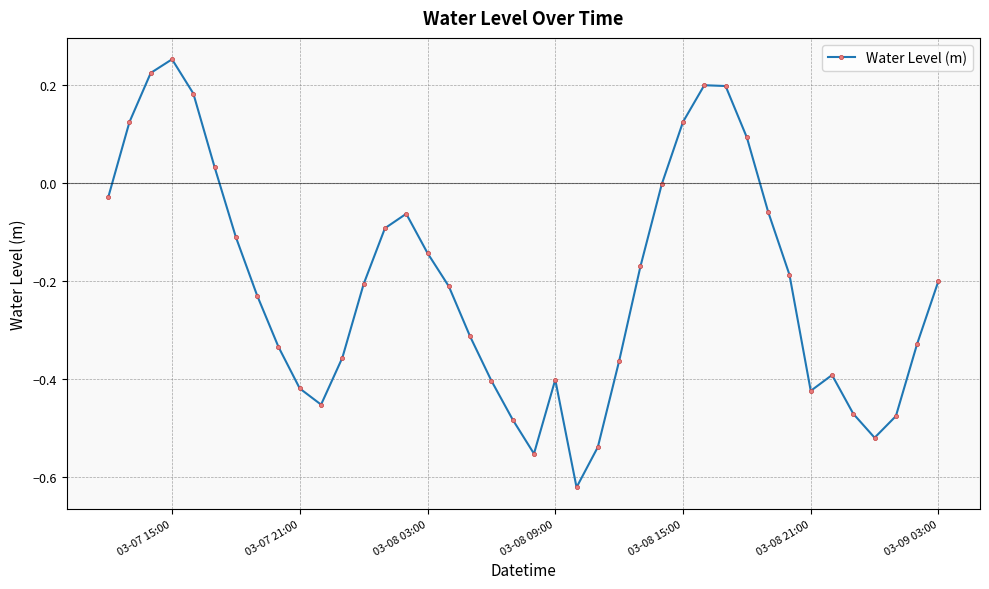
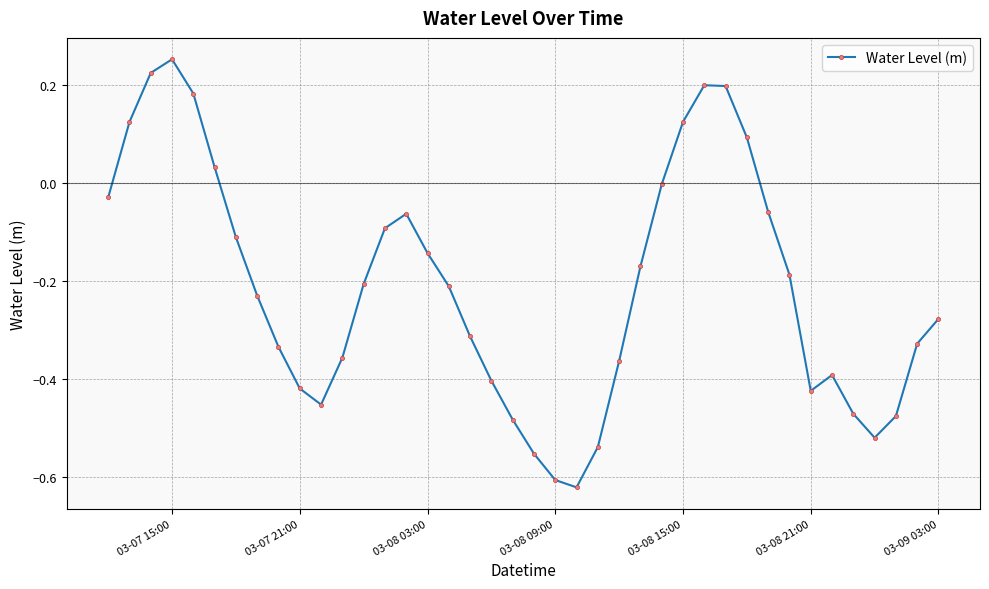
  {
    "03-07 15:00": 0.25,
    "03-07 21:00": -0.42,
    "03-08 03:00": -0.14,
-   "03-08 09:00": -0.40,
+   "03-08 09:00": -0.61,
    "03-08 15:00": 0.12,
    "03-08 21:00": -0.42,
-   "03-09 03:00": -0.20
+   "03-09 03:00": -0.28
  }
